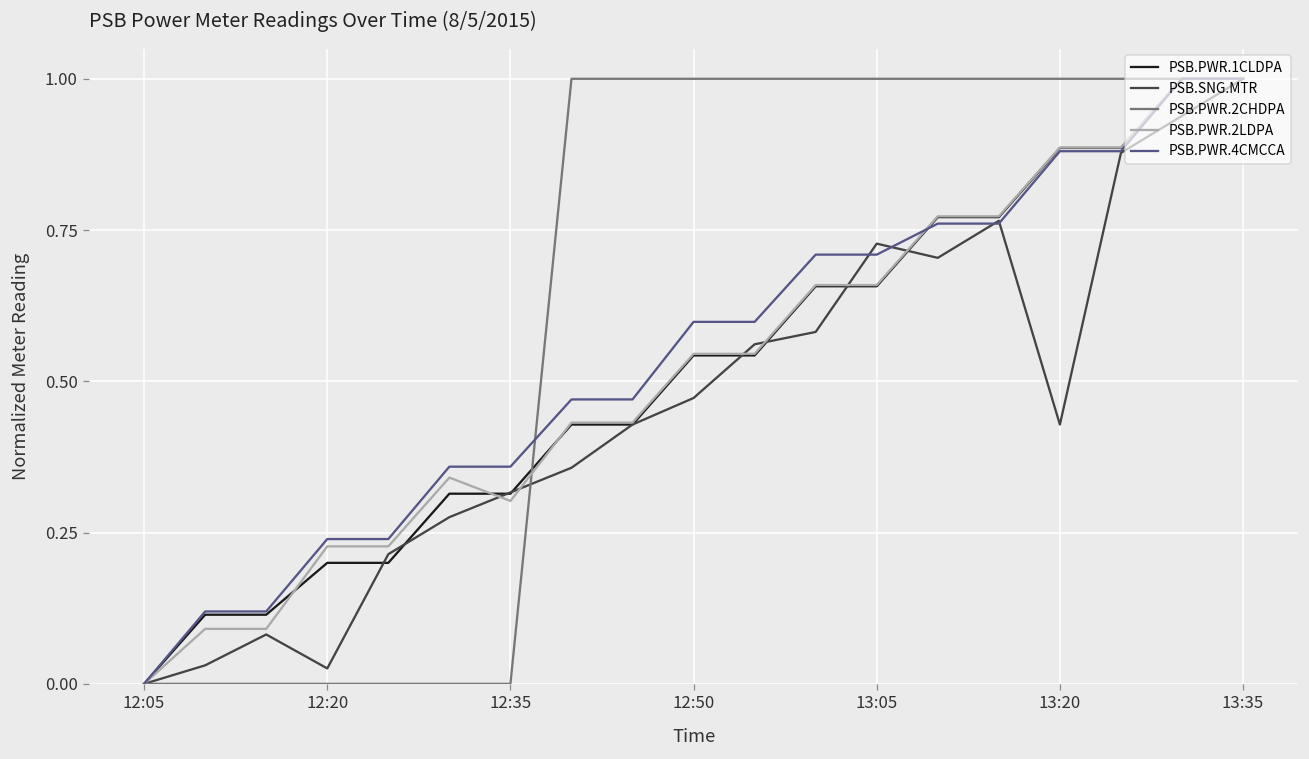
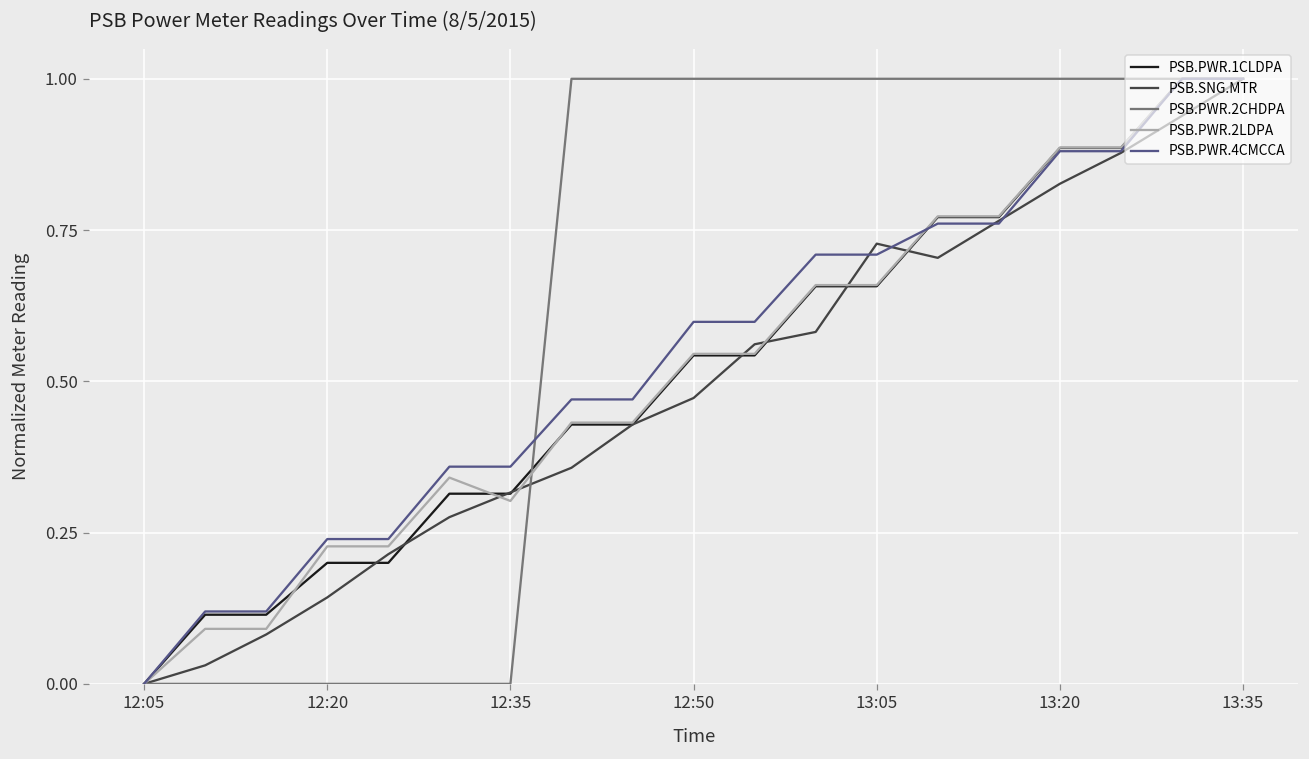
  {
    "PSB.PWR.1CLDPA": {
      "12:20": 0.20
    },
    "PSB.SNG.MTR": {
-     "12:20": 0.03,
+     "12:20": 0.14,
      "12:50": 0.47,
      "13:05": 0.73,
-     "13:20": 0.43
+     "13:20": 0.83
    },
    "PSB.PWR.2LDPA": {
      "12:20": 0.23,
      "12:35": 0.30
    }
  }
